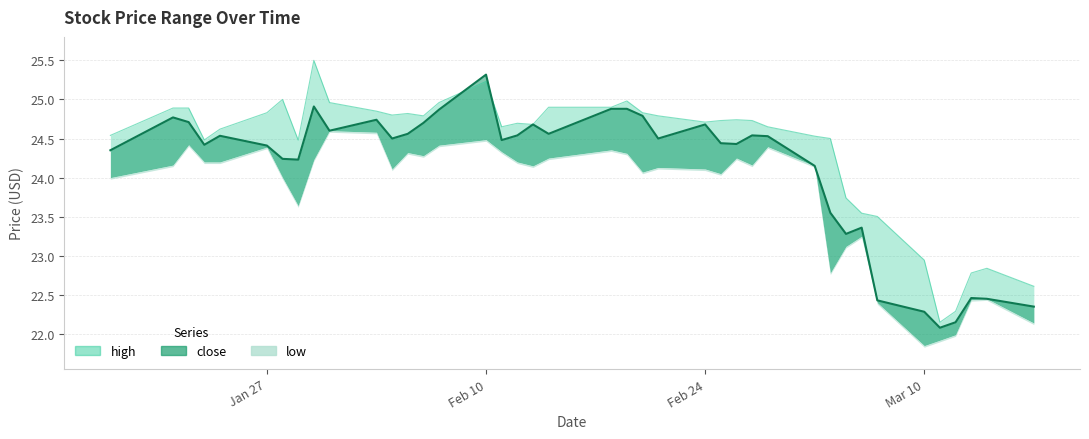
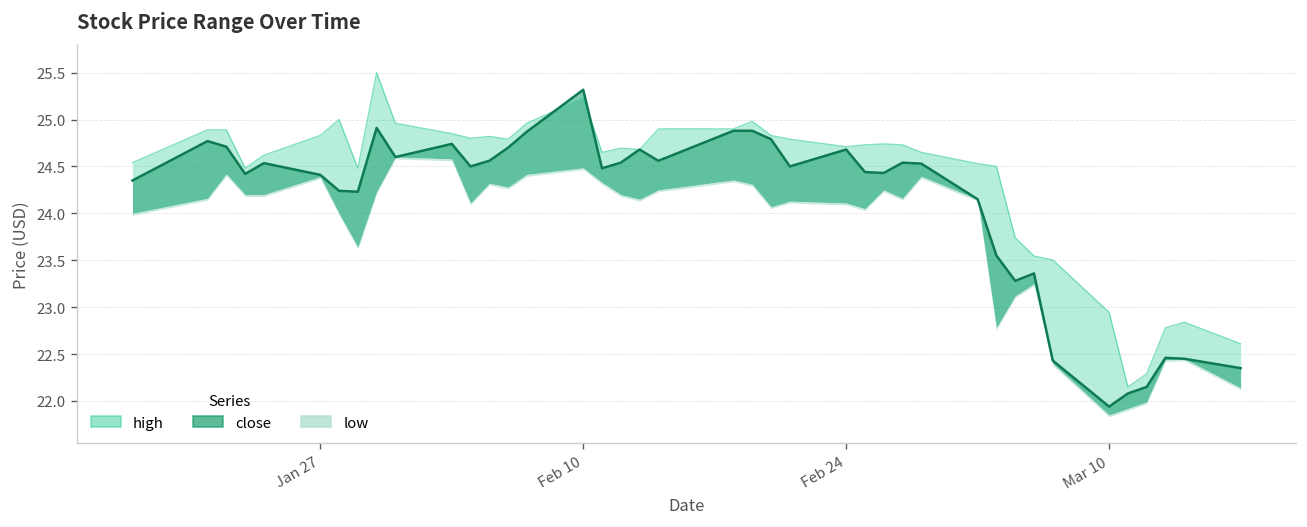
  {
    "close": {
      "Feb 10": 25.3,
-     "Mar 10": 22.3
+     "Mar 10": 21.9
    }
  }
